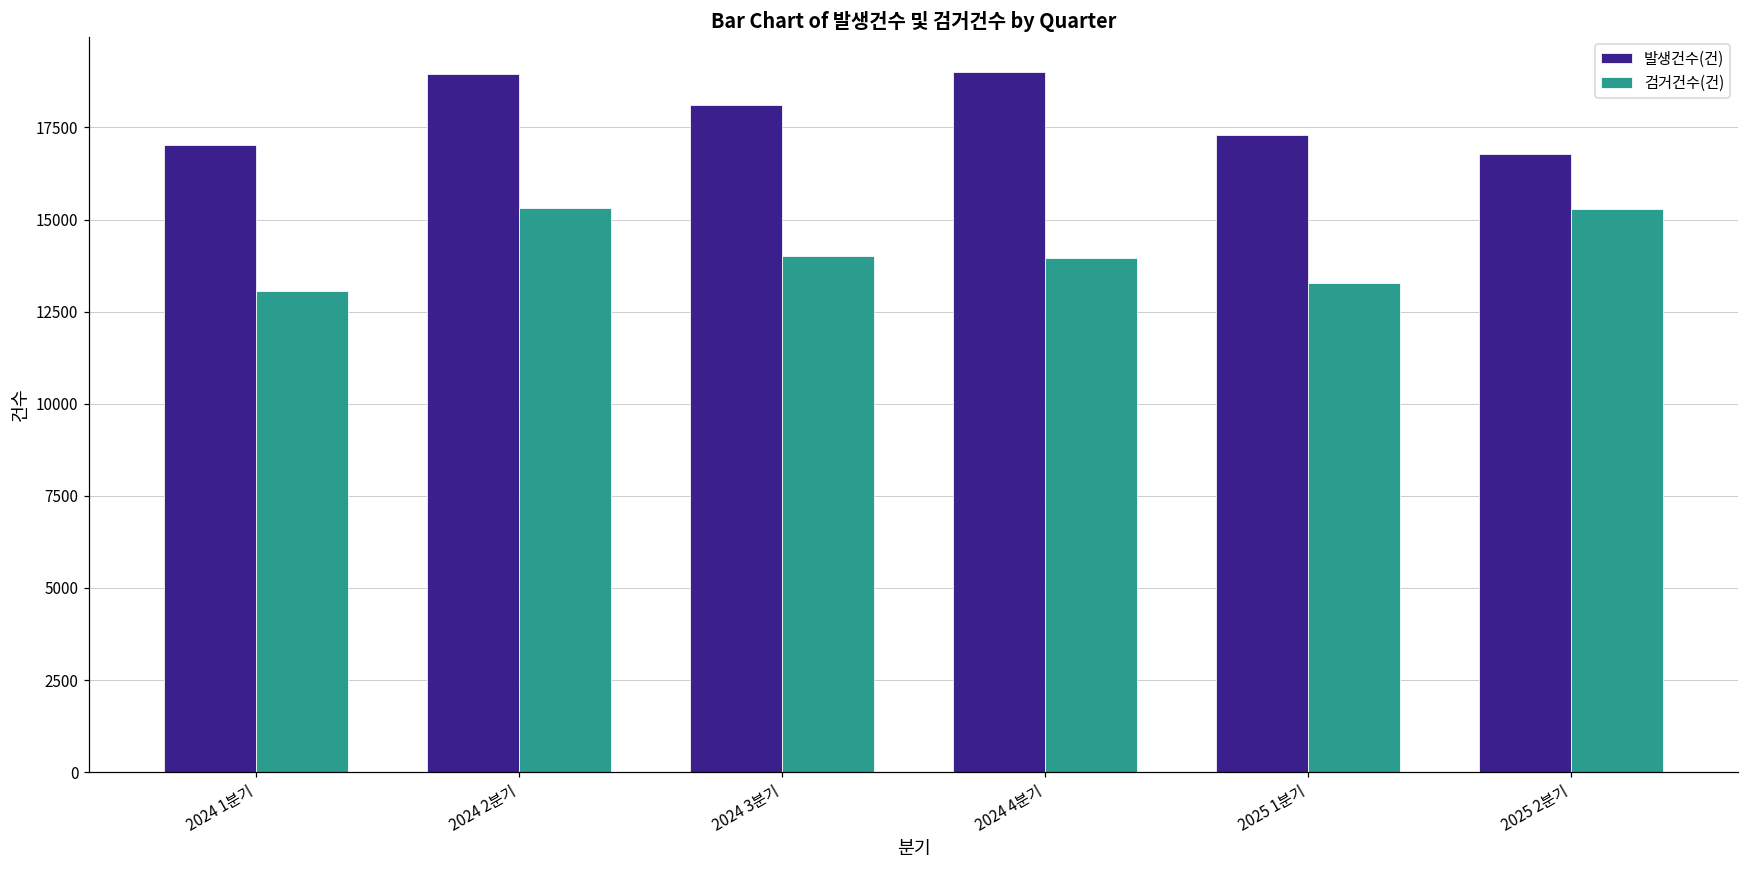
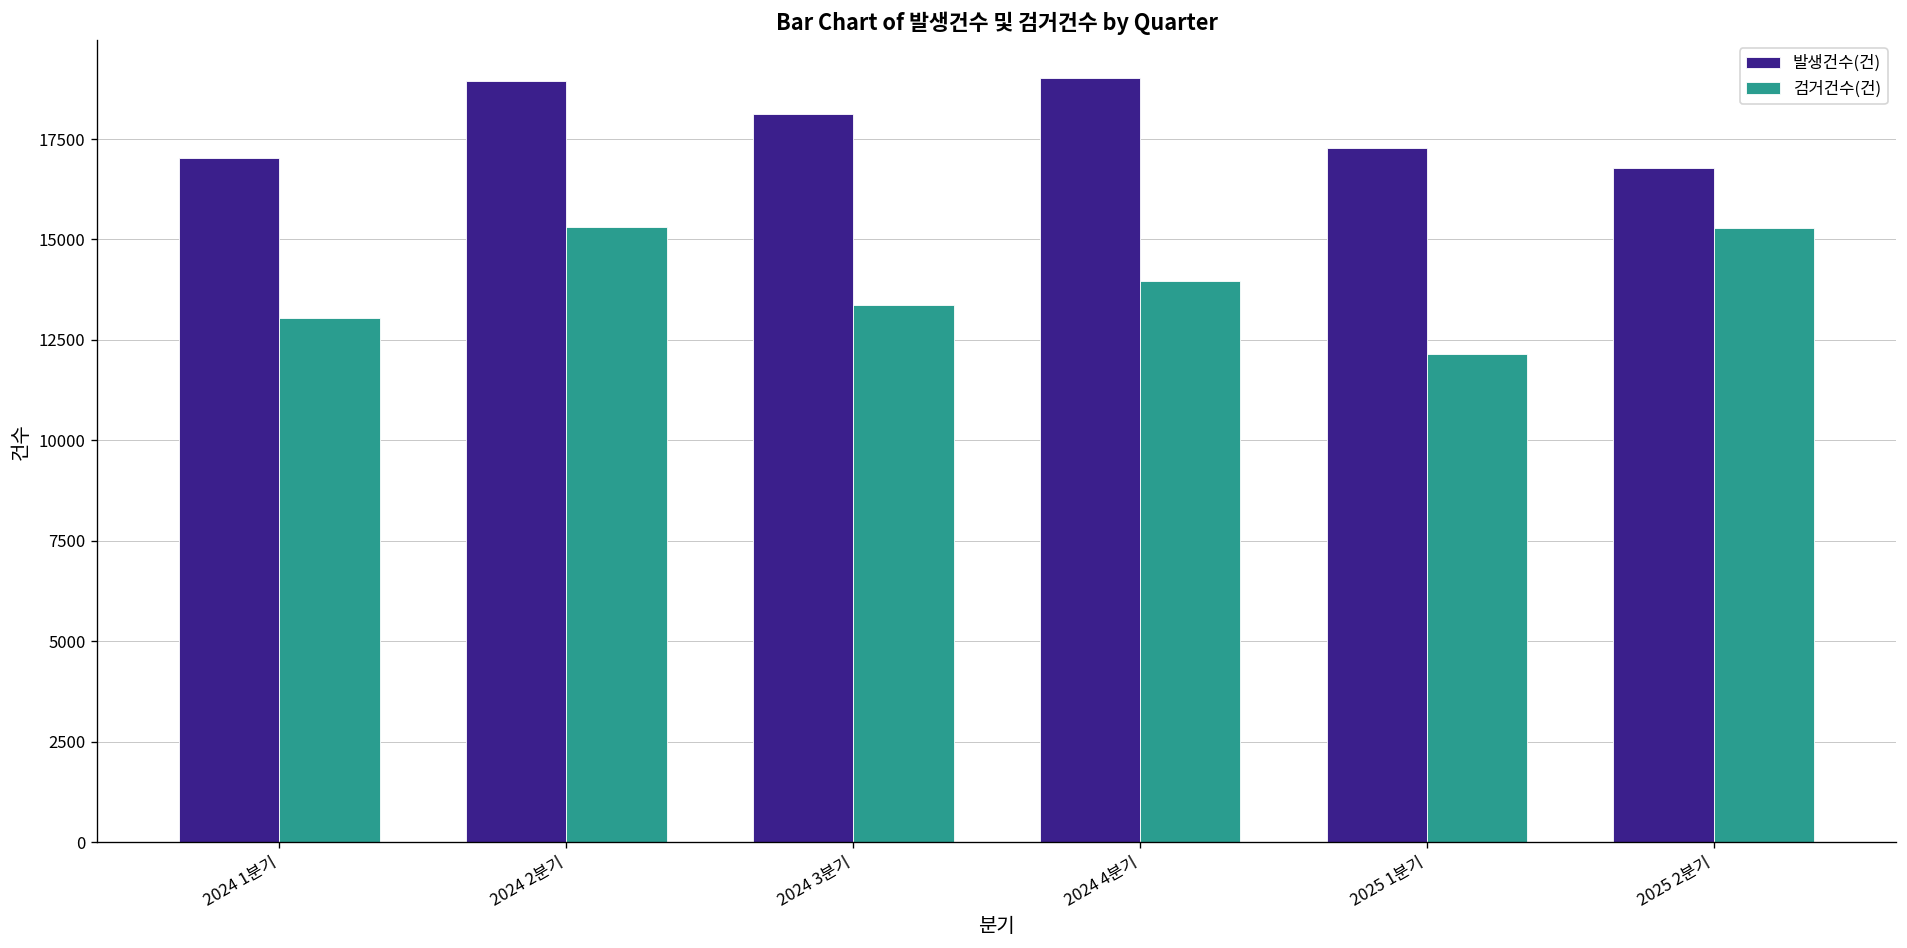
  {
    "발생건수(건)": {
      "2024 1분기": 17000,
      "2024 2분기": 19000,
      "2024 3분기": 18100,
      "2024 4분기": 19000,
      "2025 1분기": 17300,
      "2025 2분기": 16800
    },
    "검거건수(건)": {
      "2024 1분기": 13100,
      "2024 2분기": 15300,
-     "2024 3분기": 14000,
+     "2024 3분기": 13400,
      "2024 4분기": 14000,
-     "2025 1분기": 13300,
+     "2025 1분기": 12100,
      "2025 2분기": 15300
    }
  }
